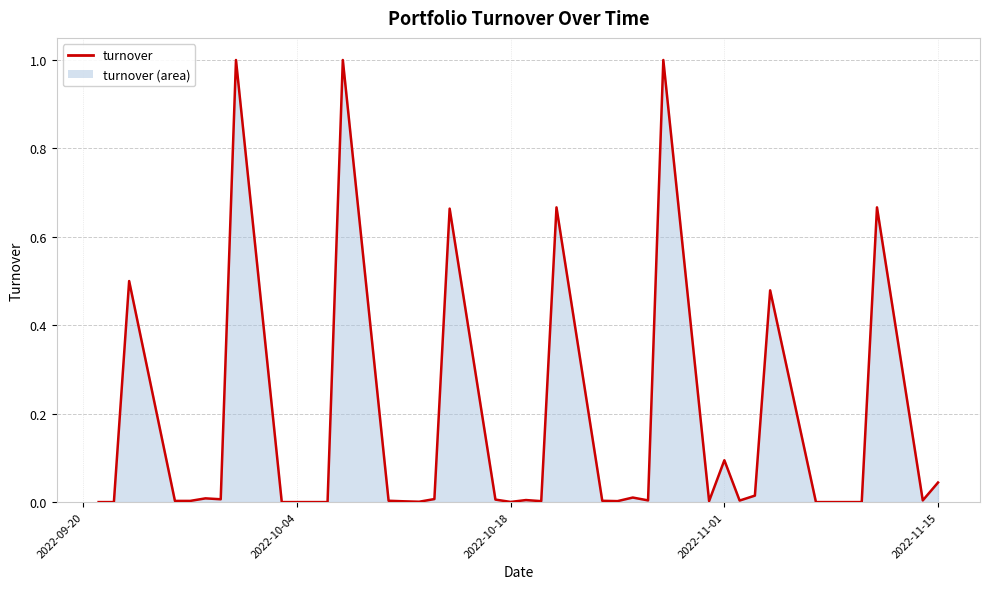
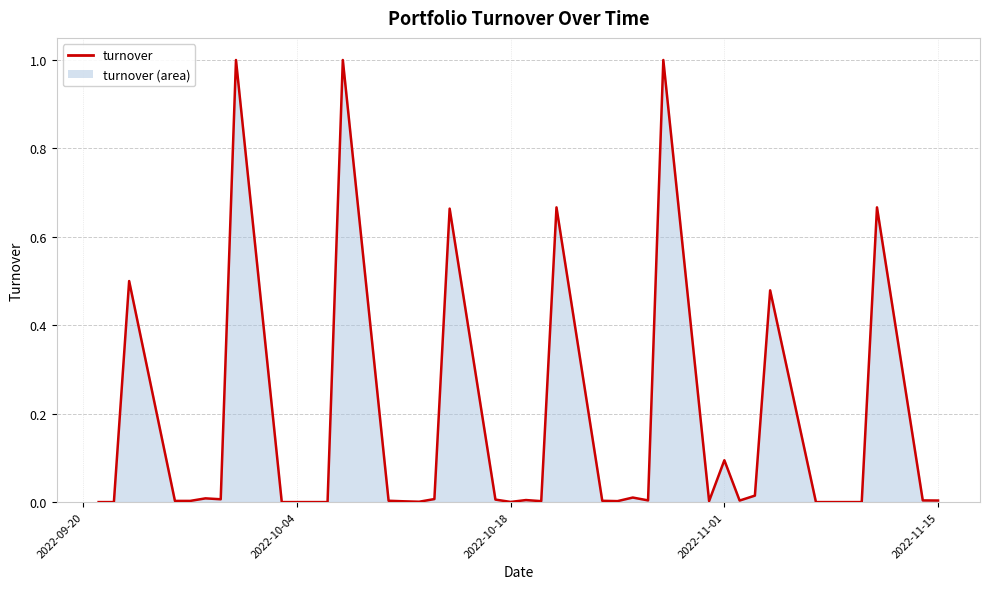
  {
    "2022-10-04": 0.00,
    "2022-10-18": 0.00,
    "2022-11-01": 0.09,
-   "2022-11-15": 0.04
+   "2022-11-15": 0.00
  }
